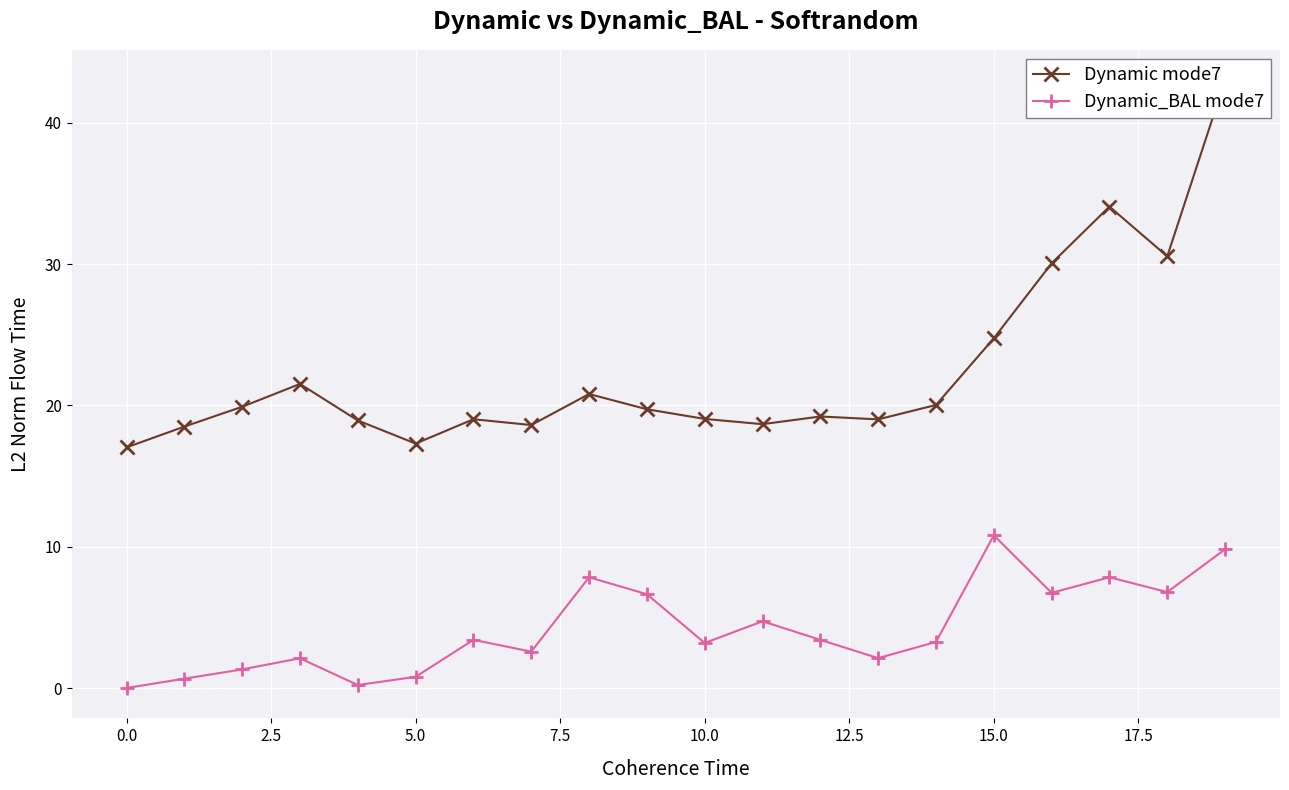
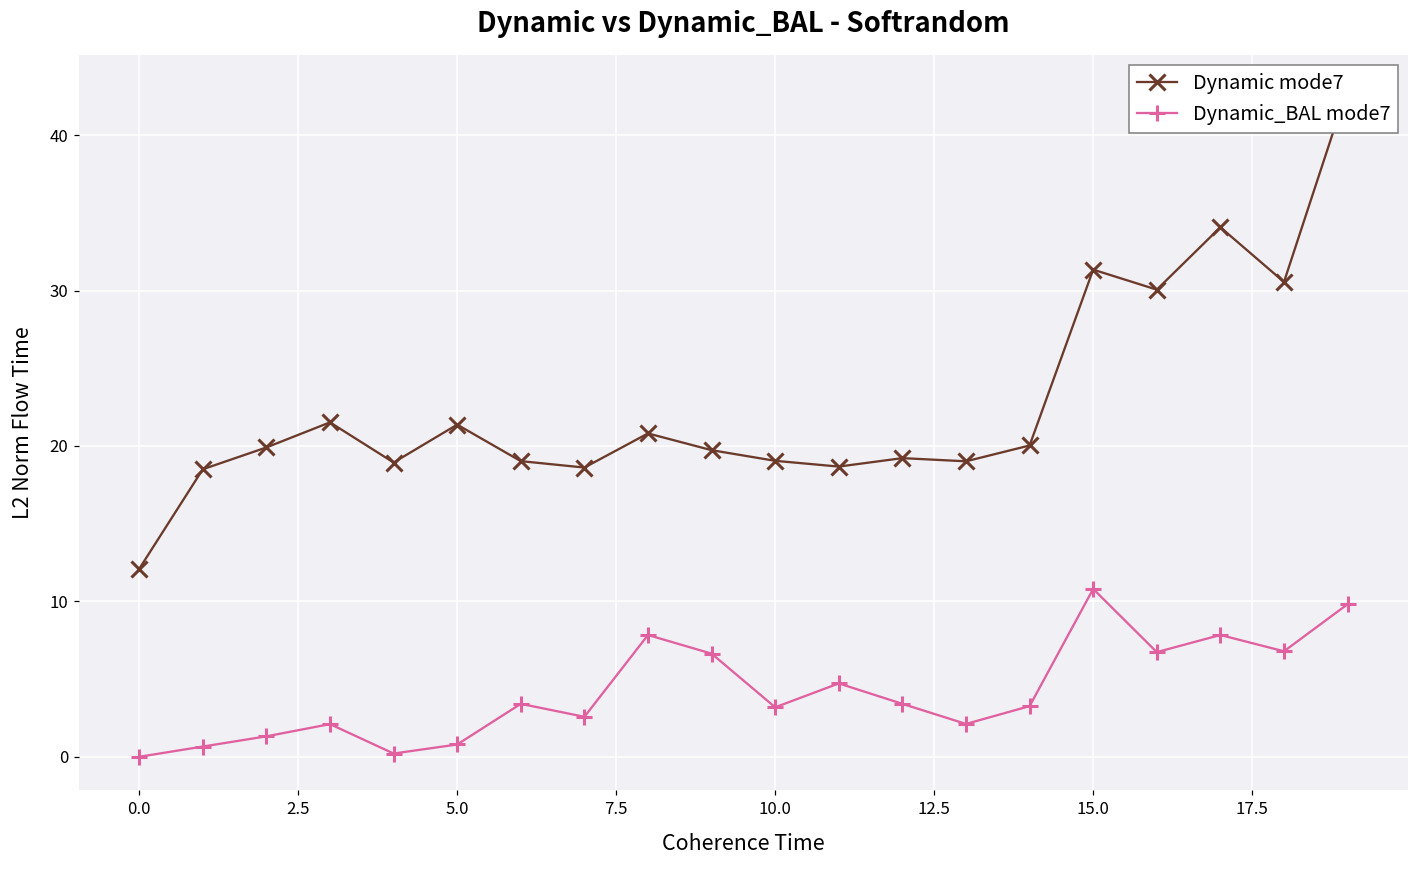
  {
    "Dynamic mode7": {
-     "0.0": 17.0,
-     "5.0": 17.3,
+     "0.0": 12.1,
+     "5.0": 21.4,
      "10.0": 19.0,
-     "15.0": 24.8
+     "15.0": 31.3
    },
    "Dynamic_BAL mode7": {
      "0.0": 0.0,
      "5.0": 0.8,
      "10.0": 3.2,
      "15.0": 10.8
    }
  }
